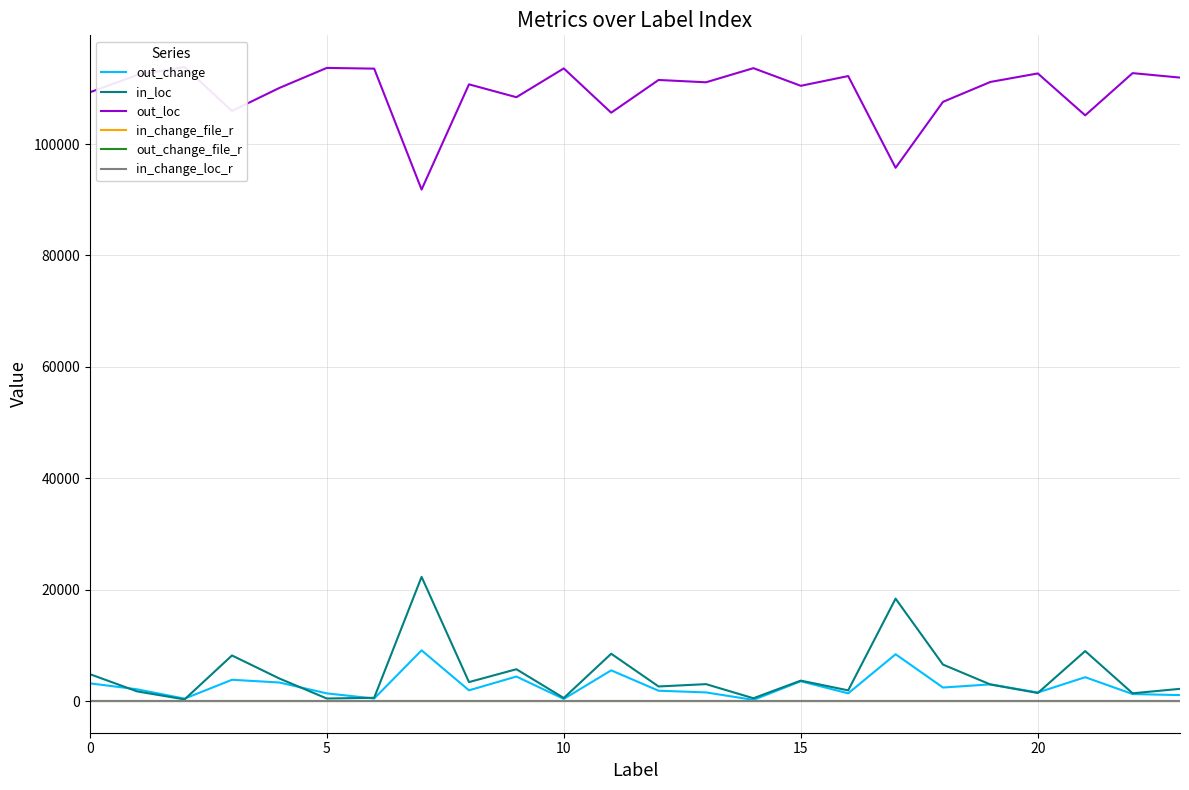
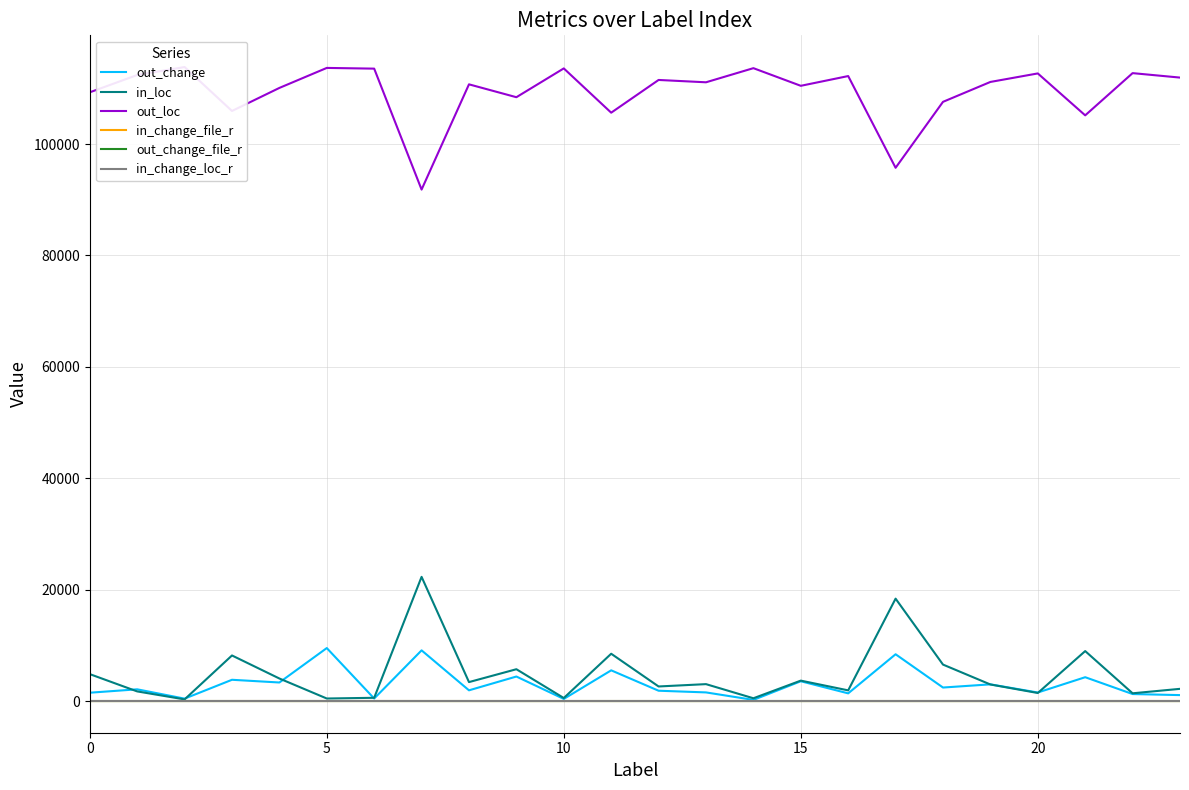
  {
    "out_change": {
-     "0": 3000,
-     "5": 1000
+     "0": 1000,
+     "5": 10000
    },
    "in_loc": {
      "0": 5000
    },
    "out_loc": {
      "0": 109000,
      "5": 114000,
      "10": 114000,
      "15": 110000,
      "20": 113000
    },
    "in_change_loc_r": {
      "0": 0,
      "15": 0,
      "20": 0
    }
  }
